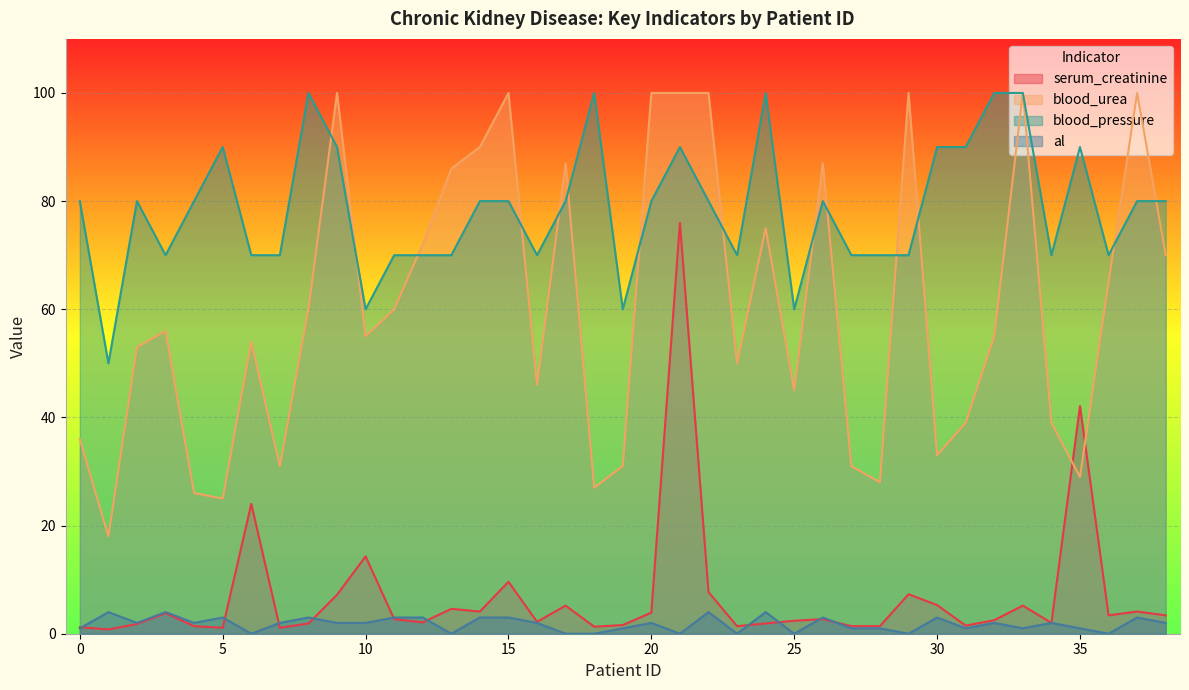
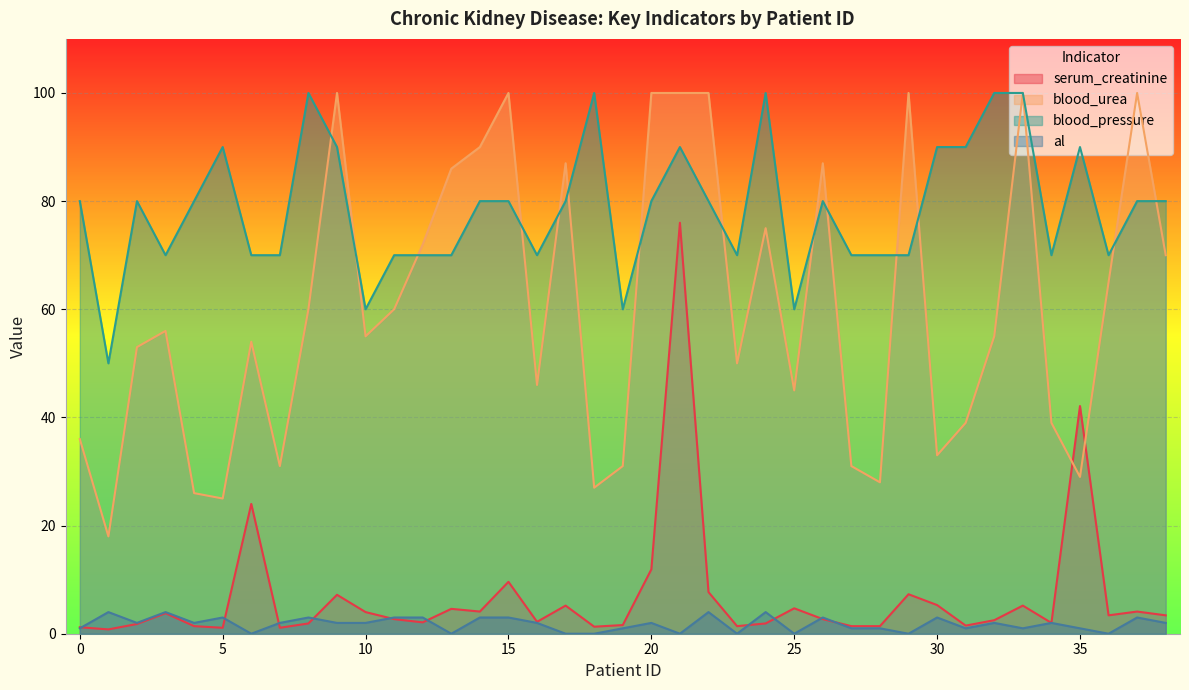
  {
    "serum_creatinine": {
      "5": 1,
-     "10": 14,
+     "10": 4,
      "15": 10,
-     "20": 4,
-     "25": 2,
+     "20": 12,
+     "25": 5,
      "30": 5,
      "35": 42
    },
    "blood_urea": {
      "0": 36,
      "5": 25,
      "10": 55,
      "15": 100,
      "20": 100,
      "25": 45,
      "30": 33,
      "35": 29
    }
  }
